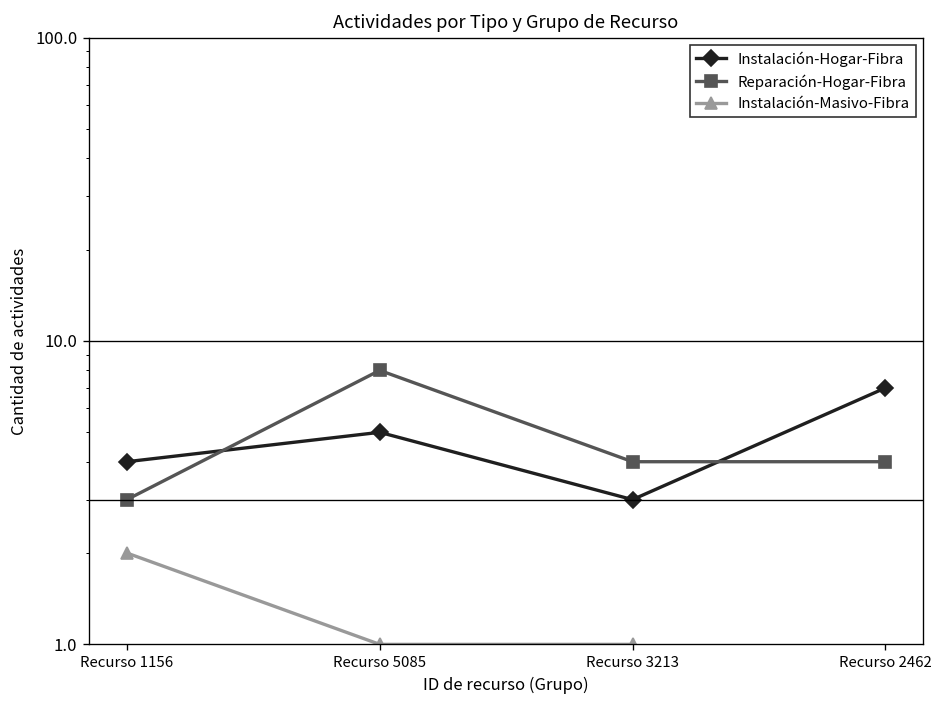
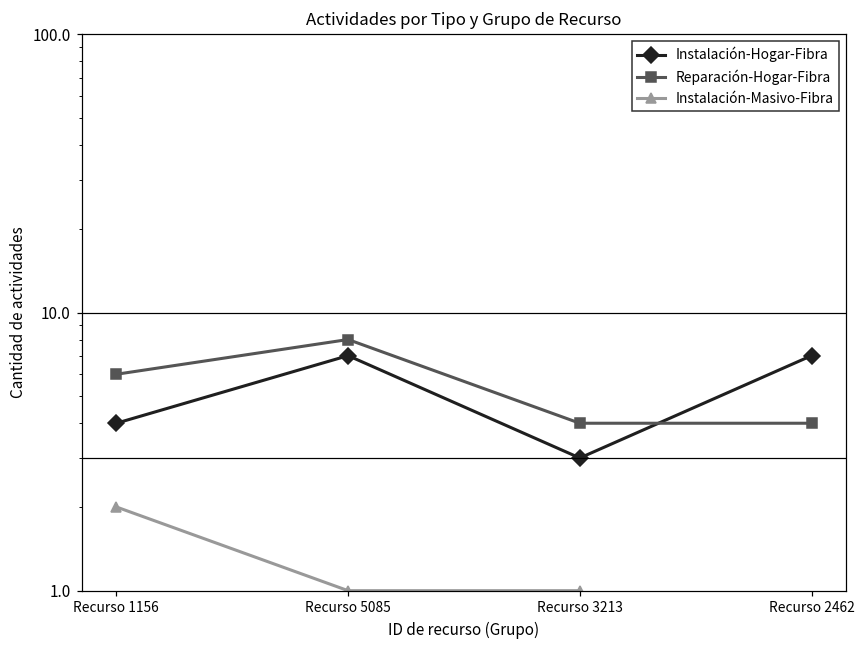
  {
    "Instalación-Hogar-Fibra": {
      "Recurso 1156": 4,
-     "Recurso 5085": 5,
+     "Recurso 5085": 7,
      "Recurso 3213": 3,
      "Recurso 2462": 7
    },
    "Reparación-Hogar-Fibra": {
-     "Recurso 1156": 3,
+     "Recurso 1156": 6,
      "Recurso 5085": 8,
      "Recurso 3213": 4,
      "Recurso 2462": 4
    },
    "Instalación-Masivo-Fibra": {
      "Recurso 1156": 2,
      "Recurso 5085": 1,
      "Recurso 3213": 1
    }
  }
